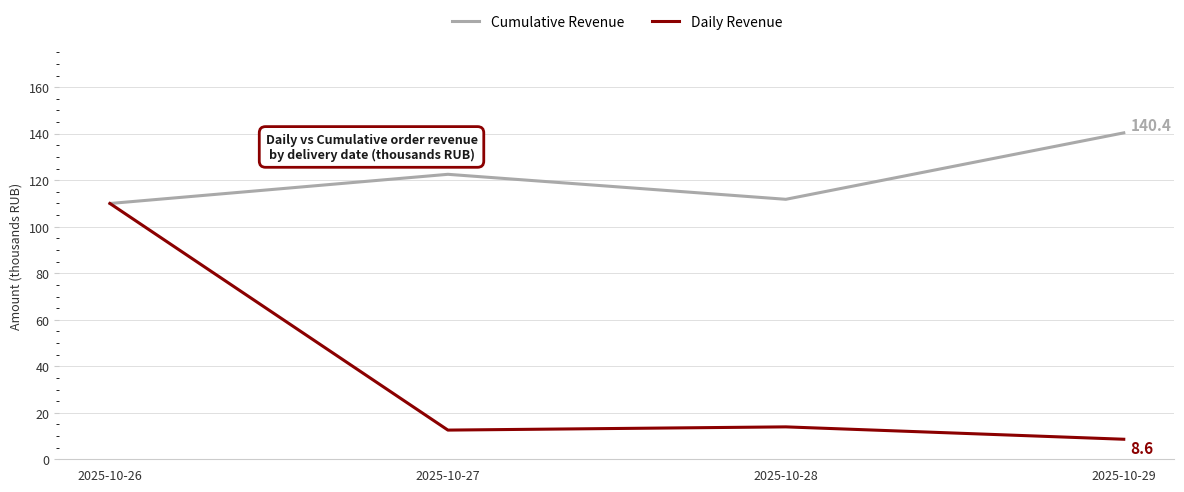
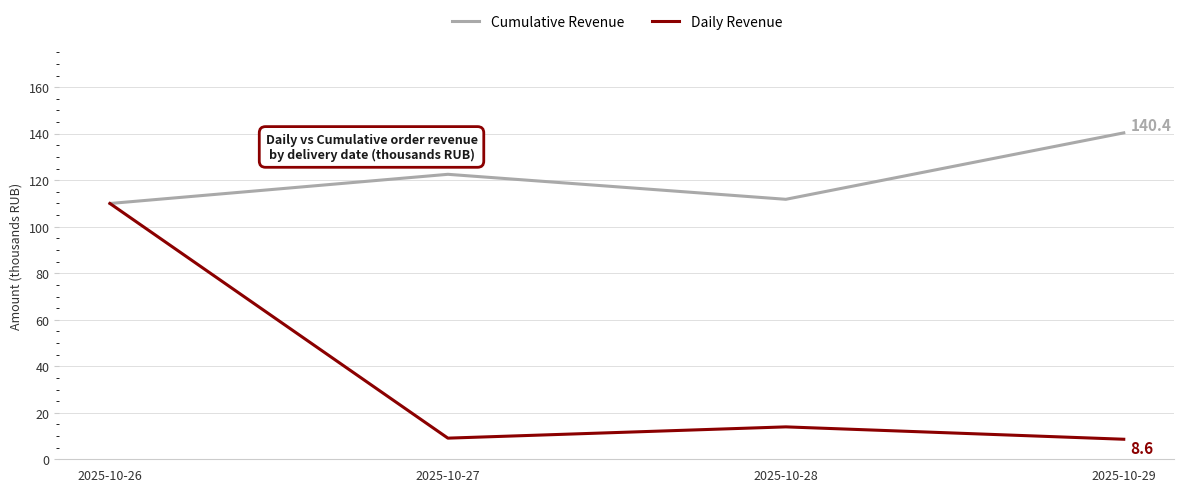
  {
    "Cumulative Revenue": {
      "2025-10-29": 140.4
    },
    "Daily Revenue": {
-     "2025-10-27": 13,
+     "2025-10-27": 9,
      "2025-10-28": 14
    }
  }
